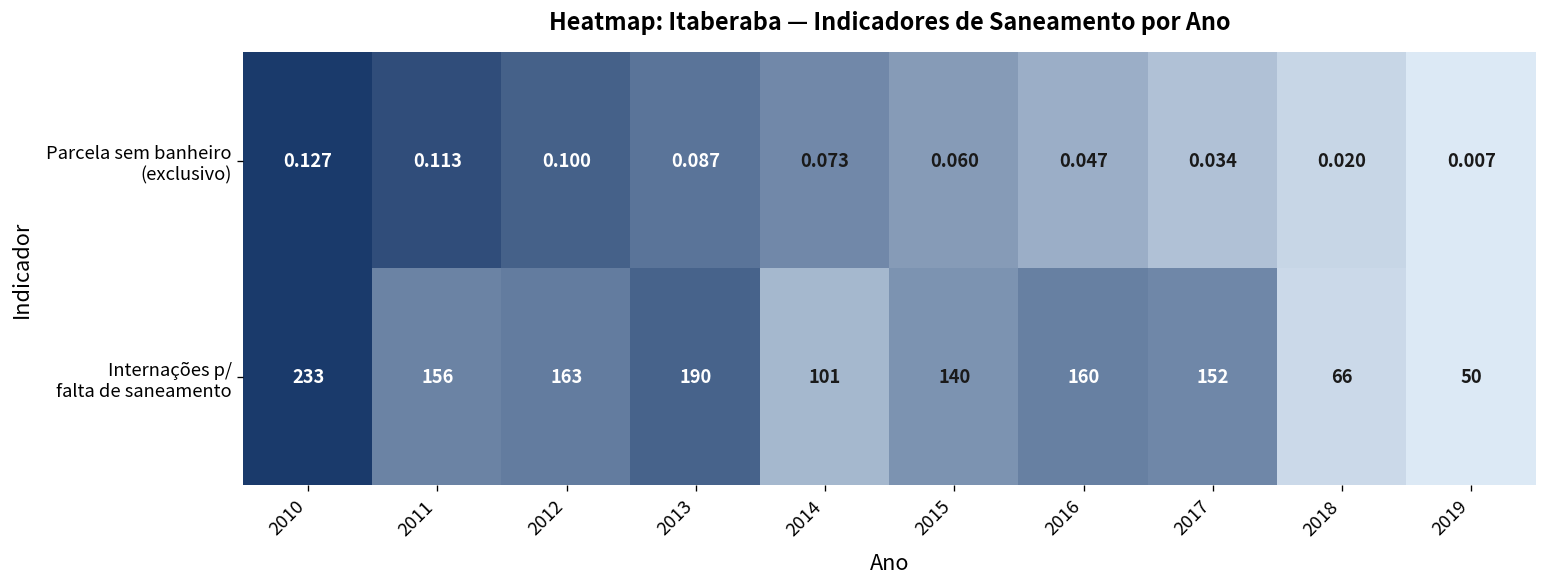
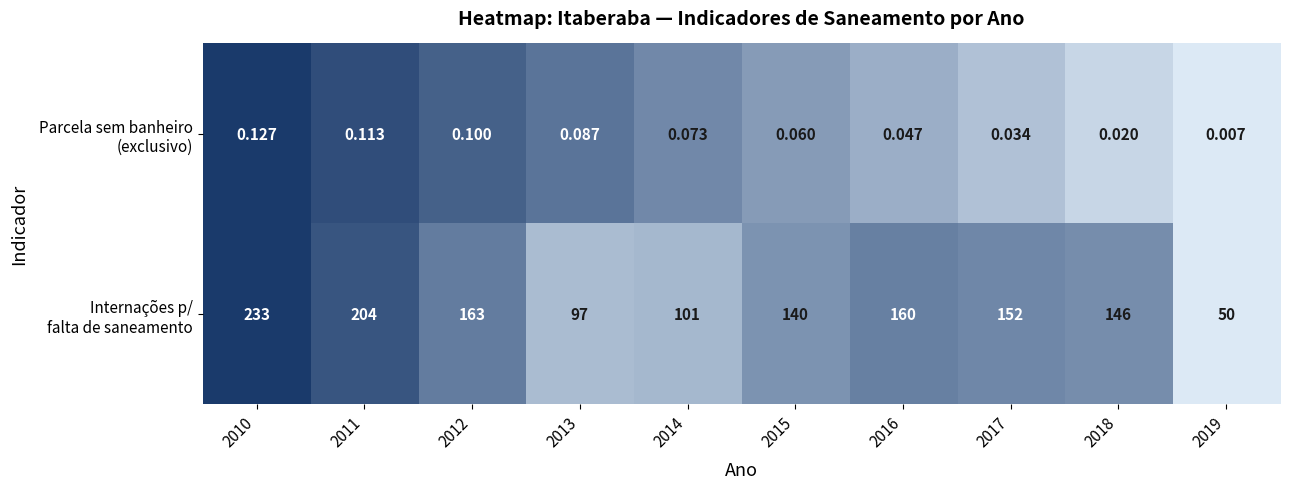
  {
    "Parcela sem banheiro (exclusivo)": {
      "2010": 0.127,
      "2011": 0.113,
      "2012": 0.100,
      "2013": 0.087,
      "2014": 0.073,
      "2015": 0.060,
      "2016": 0.047,
      "2017": 0.034,
      "2018": 0.020,
      "2019": 0.007
    },
    "Internações p/ falta de saneamento": {
      "2010": 233,
-     "2011": 156,
+     "2011": 204,
      "2012": 163,
-     "2013": 190,
+     "2013": 97,
      "2014": 101,
      "2015": 140,
      "2016": 160,
      "2017": 152,
-     "2018": 66,
+     "2018": 146,
      "2019": 50
    }
  }
